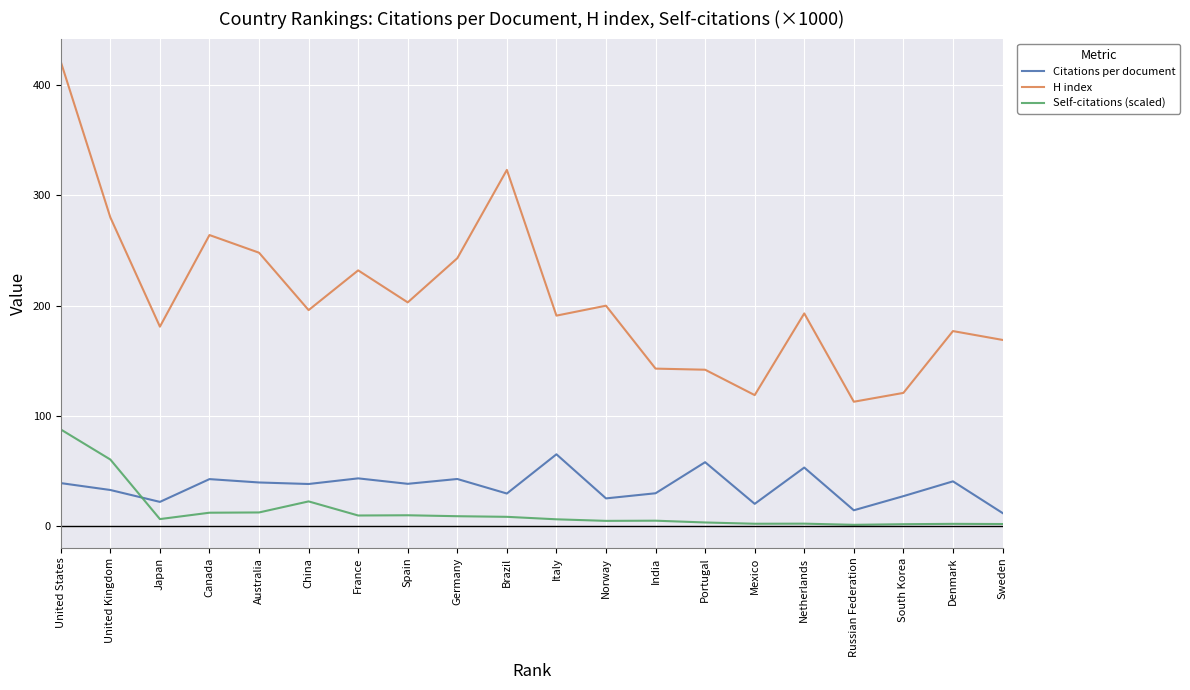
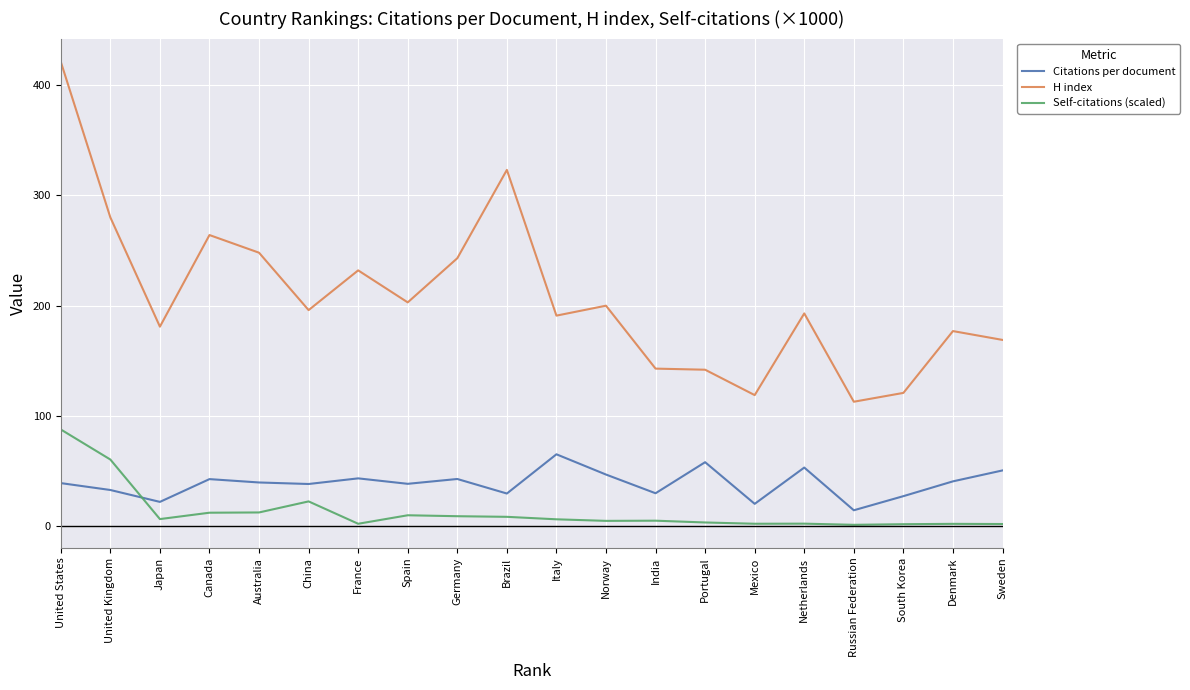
  {
    "Citations per document": {
      "United States": 39,
      "United Kingdom": 33,
      "Japan": 22,
      "Canada": 43,
      "Australia": 40,
      "China": 38,
      "France": 44,
      "Spain": 39,
      "Germany": 43,
      "Brazil": 30,
      "Italy": 65,
-     "Norway": 25,
+     "Norway": 47,
      "India": 30,
      "Portugal": 58,
      "Mexico": 21,
      "Netherlands": 53,
      "Russian Federation": 15,
      "South Korea": 27,
      "Denmark": 41,
-     "Sweden": 12
+     "Sweden": 51
    },
    "H index": {
      "United States": 421,
      "United Kingdom": 280,
      "Japan": 181,
      "Canada": 264,
      "Australia": 248,
      "China": 196,
      "France": 232,
      "Spain": 203,
      "Germany": 243,
      "Brazil": 323,
      "Italy": 191,
      "Norway": 200,
      "India": 143,
      "Portugal": 142,
      "Mexico": 119,
      "Netherlands": 193,
      "Russian Federation": 113,
      "South Korea": 121,
      "Denmark": 177,
      "Sweden": 169
    },
    "Self-citations (scaled)": {
      "United States": 88,
      "United Kingdom": 61,
      "Japan": 7,
      "Canada": 12,
      "Australia": 13,
      "China": 23,
-     "France": 10,
+     "France": 2,
      "Spain": 10,
      "Germany": 9,
      "Brazil": 9,
      "Italy": 6,
      "Norway": 5,
      "India": 5,
      "Portugal": 4,
      "Mexico": 2,
      "Netherlands": 3,
      "Russian Federation": 2,
      "South Korea": 2,
      "Denmark": 2,
      "Sweden": 2
    }
  }
